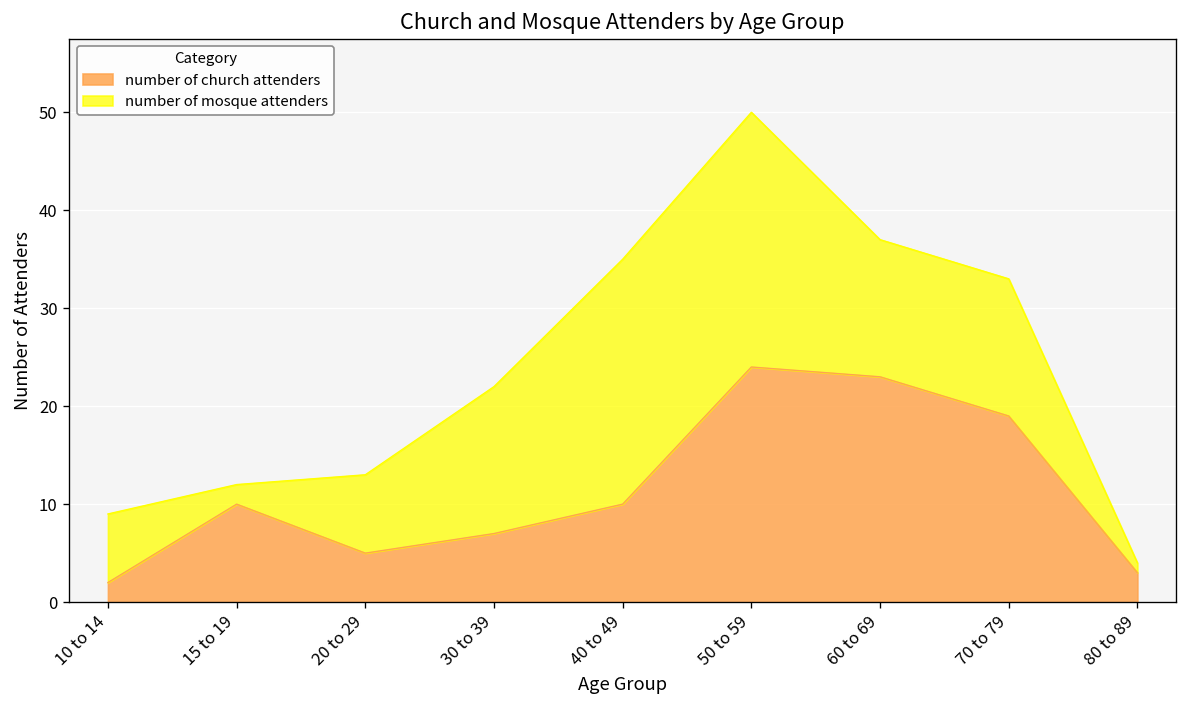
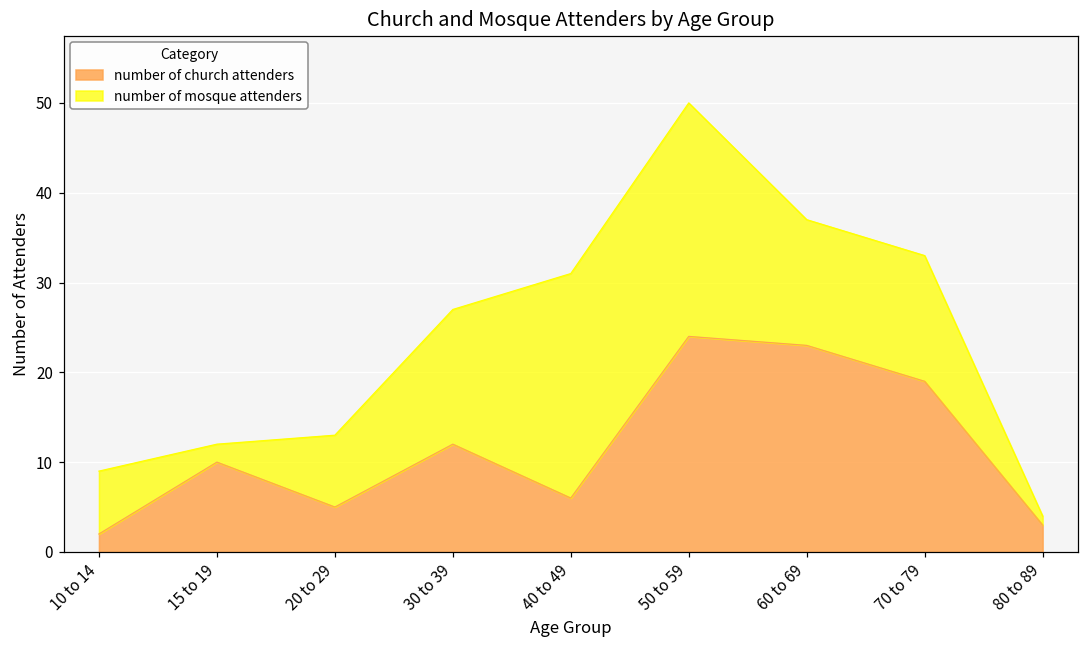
  {
    "number of church attenders": {
      "10 to 14": 2,
      "15 to 19": 10,
      "20 to 29": 5,
-     "30 to 39": 7,
-     "40 to 49": 10,
+     "30 to 39": 12,
+     "40 to 49": 6,
      "50 to 59": 24,
      "60 to 69": 23,
      "70 to 79": 19,
      "80 to 89": 3
    },
    "number of mosque attenders": {
      "10 to 14": 7,
      "15 to 19": 2,
      "20 to 29": 8,
      "30 to 39": 15,
      "40 to 49": 25,
      "50 to 59": 26,
      "60 to 69": 14,
      "70 to 79": 14,
      "80 to 89": 1
    }
  }
